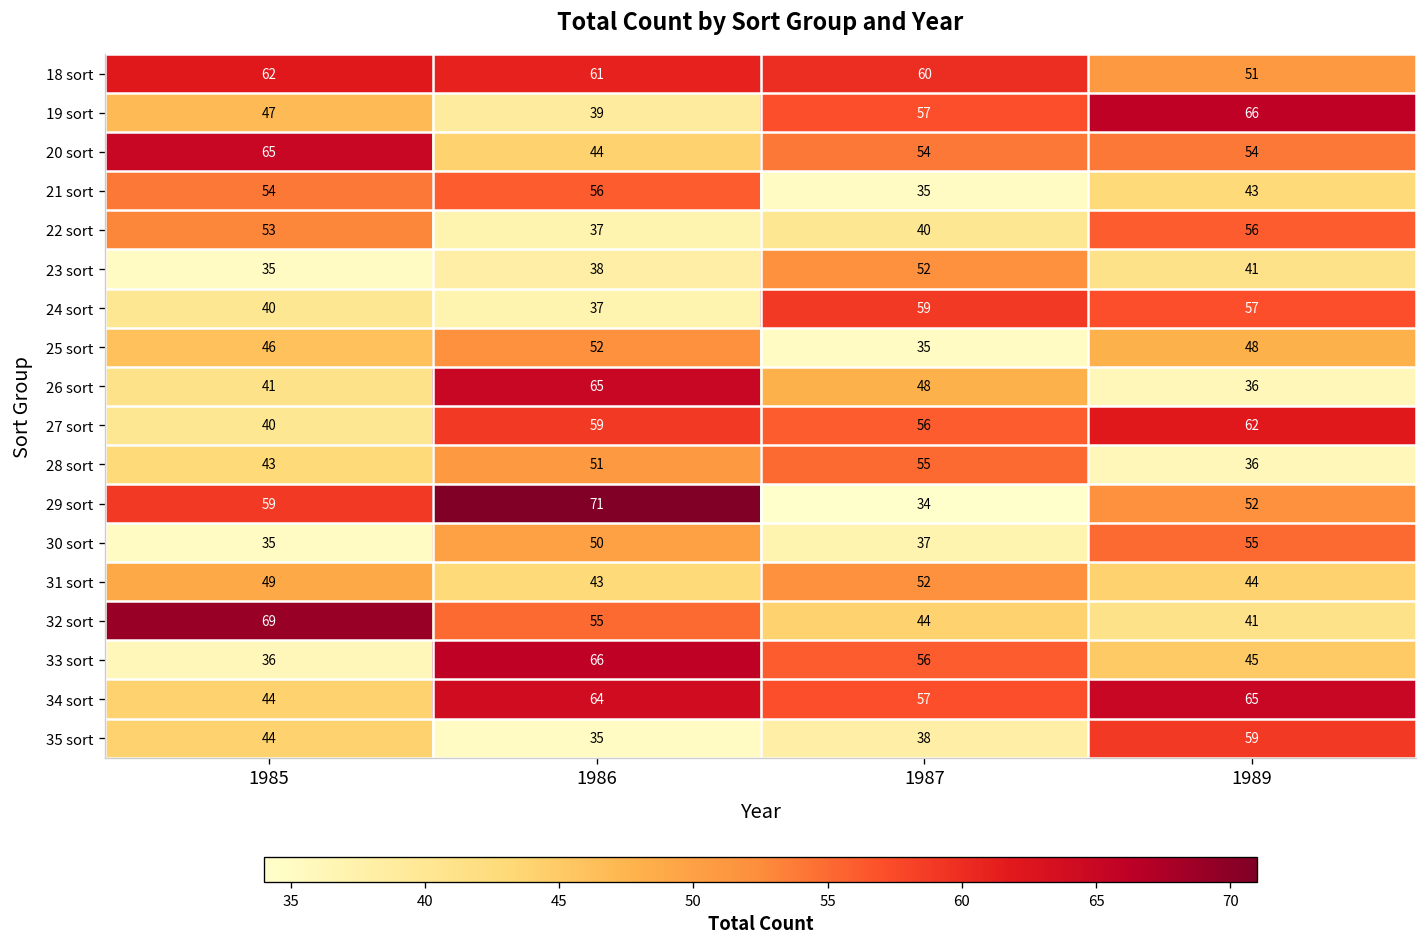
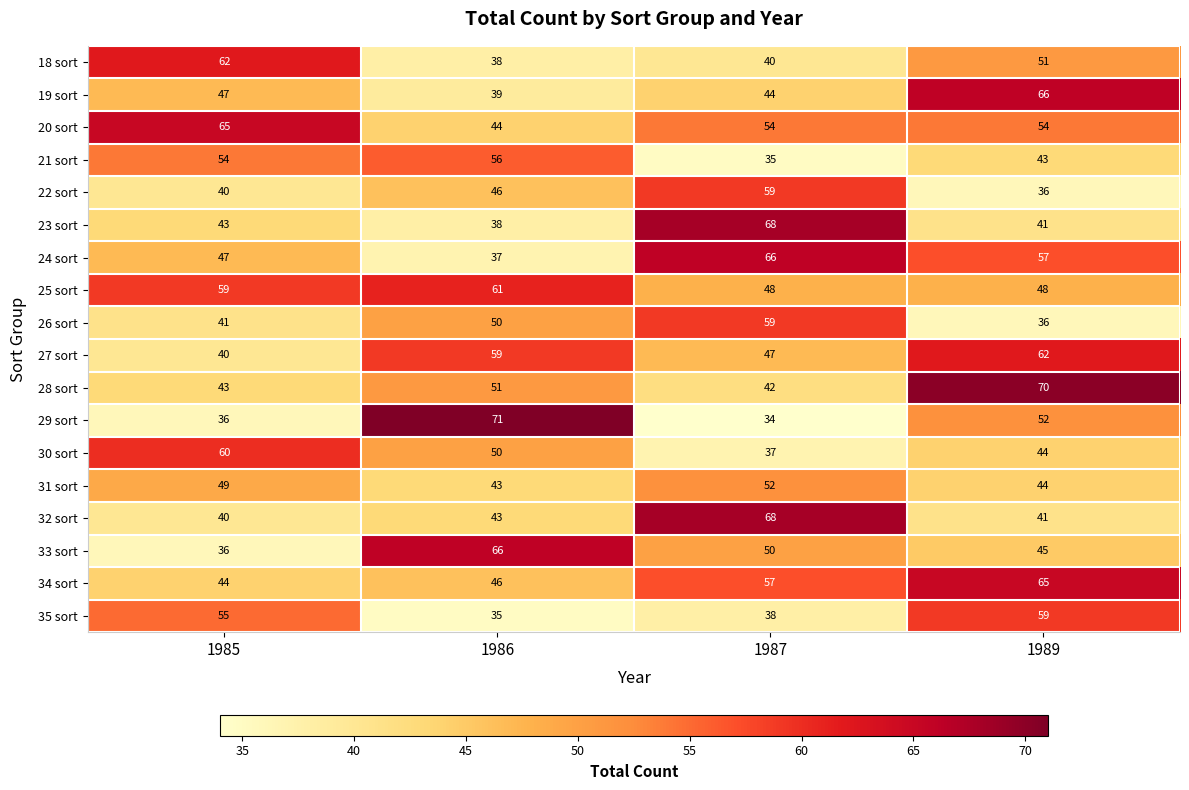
  {
    "18 sort": {
      "1985": 62,
-     "1986": 61,
-     "1987": 60,
+     "1986": 38,
+     "1987": 40,
      "1989": 51
    },
    "19 sort": {
      "1985": 47,
      "1986": 39,
-     "1987": 57,
+     "1987": 44,
      "1989": 66
    },
    "20 sort": {
      "1985": 65,
      "1986": 44,
      "1987": 54,
      "1989": 54
    },
    "21 sort": {
      "1985": 54,
      "1986": 56,
      "1987": 35,
      "1989": 43
    },
    "22 sort": {
-     "1985": 53,
-     "1986": 37,
-     "1987": 40,
-     "1989": 56
+     "1985": 40,
+     "1986": 46,
+     "1987": 59,
+     "1989": 36
    },
    "23 sort": {
-     "1985": 35,
+     "1985": 43,
      "1986": 38,
-     "1987": 52,
+     "1987": 68,
      "1989": 41
    },
    "24 sort": {
-     "1985": 40,
+     "1985": 47,
      "1986": 37,
-     "1987": 59,
+     "1987": 66,
      "1989": 57
    },
    "25 sort": {
-     "1985": 46,
-     "1986": 52,
-     "1987": 35,
+     "1985": 59,
+     "1986": 61,
+     "1987": 48,
      "1989": 48
    },
    "26 sort": {
      "1985": 41,
-     "1986": 65,
-     "1987": 48,
+     "1986": 50,
+     "1987": 59,
      "1989": 36
    },
    "27 sort": {
      "1985": 40,
      "1986": 59,
-     "1987": 56,
+     "1987": 47,
      "1989": 62
    },
    "28 sort": {
      "1985": 43,
      "1986": 51,
-     "1987": 55,
-     "1989": 36
+     "1987": 42,
+     "1989": 70
    },
    "29 sort": {
-     "1985": 59,
+     "1985": 36,
      "1986": 71,
      "1987": 34,
      "1989": 52
    },
    "30 sort": {
-     "1985": 35,
+     "1985": 60,
      "1986": 50,
      "1987": 37,
-     "1989": 55
+     "1989": 44
    },
    "31 sort": {
      "1985": 49,
      "1986": 43,
      "1987": 52,
      "1989": 44
    },
    "32 sort": {
-     "1985": 69,
-     "1986": 55,
-     "1987": 44,
+     "1985": 40,
+     "1986": 43,
+     "1987": 68,
      "1989": 41
    },
    "33 sort": {
      "1985": 36,
      "1986": 66,
-     "1987": 56,
+     "1987": 50,
      "1989": 45
    },
    "34 sort": {
      "1985": 44,
-     "1986": 64,
+     "1986": 46,
      "1987": 57,
      "1989": 65
    },
    "35 sort": {
-     "1985": 44,
+     "1985": 55,
      "1986": 35,
      "1987": 38,
      "1989": 59
    }
  }
